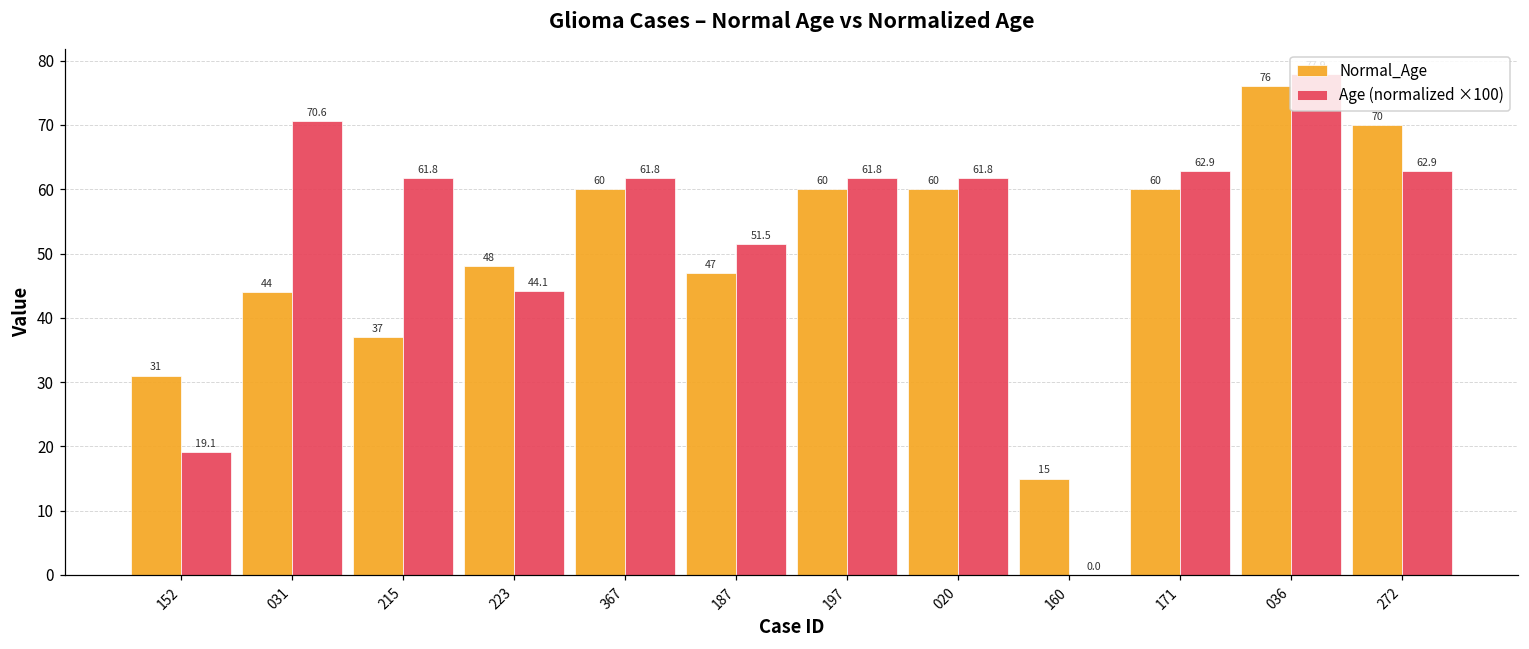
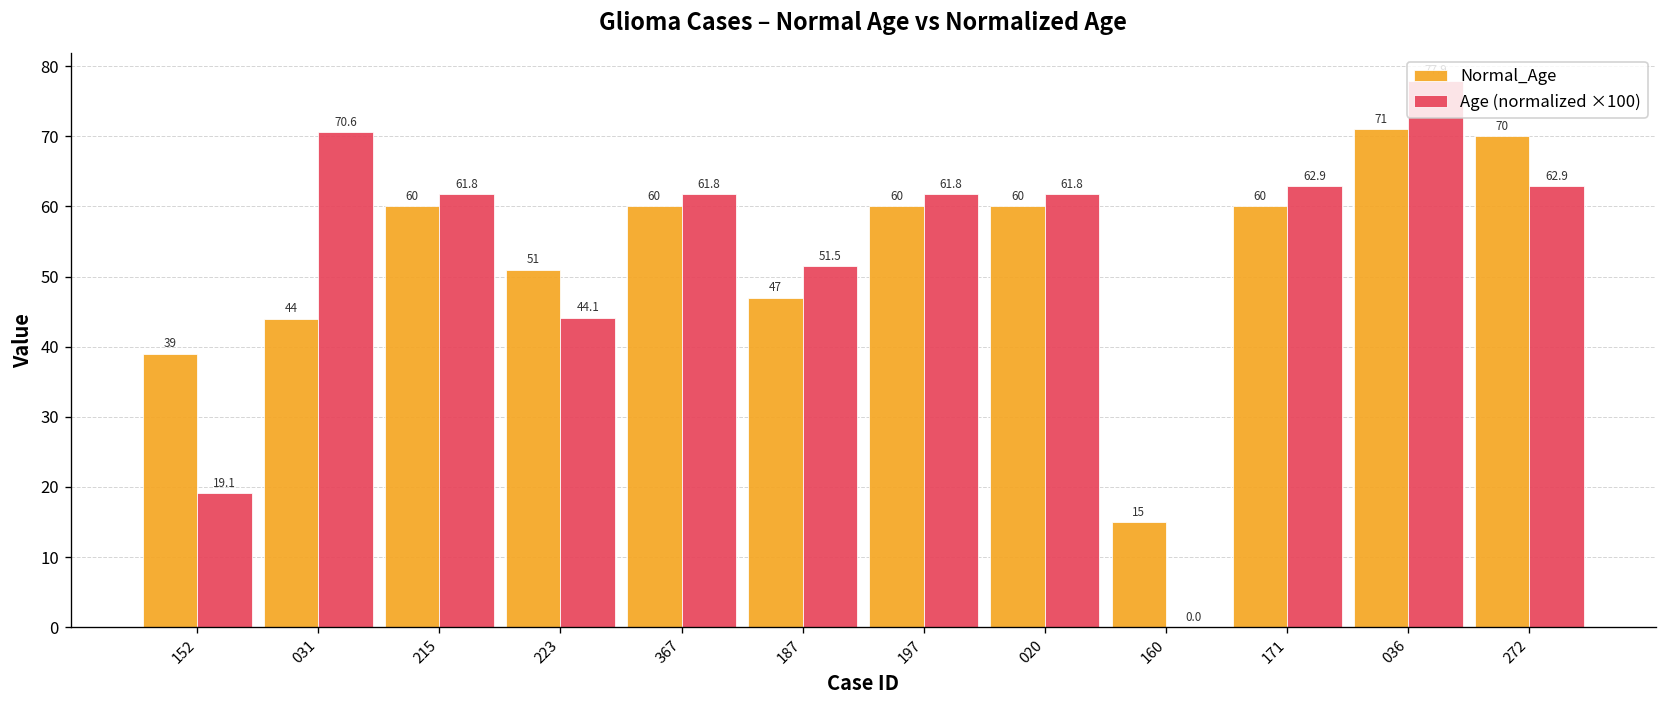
  {
    "Normal_Age": {
-     "152": 31,
+     "152": 39,
      "031": 44,
-     "215": 37,
-     "223": 48,
+     "215": 60,
+     "223": 51,
      "367": 60,
      "187": 47,
      "197": 60,
      "020": 60,
      "160": 15,
      "171": 60,
-     "036": 76,
+     "036": 71,
      "272": 70
    },
    "Age (normalized ×100)": {
      "152": 19.1,
      "031": 70.6,
      "215": 61.8,
      "223": 44.1,
      "367": 61.8,
      "187": 51.5,
      "197": 61.8,
      "020": 61.8,
      "160": 0.0,
      "171": 62.9,
      "272": 62.9
    }
  }
